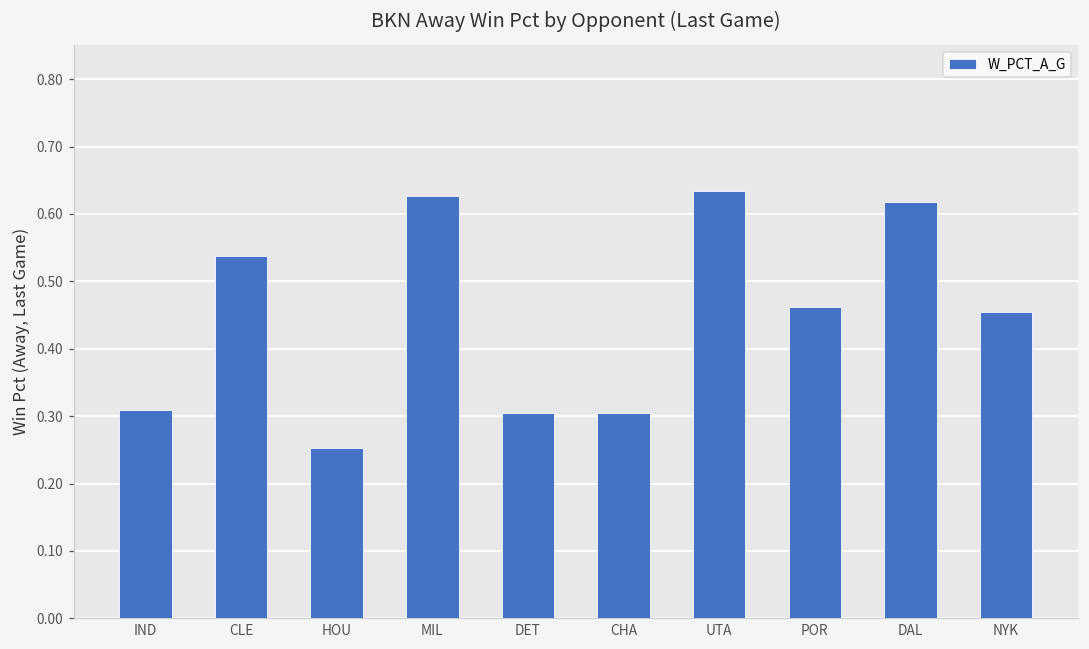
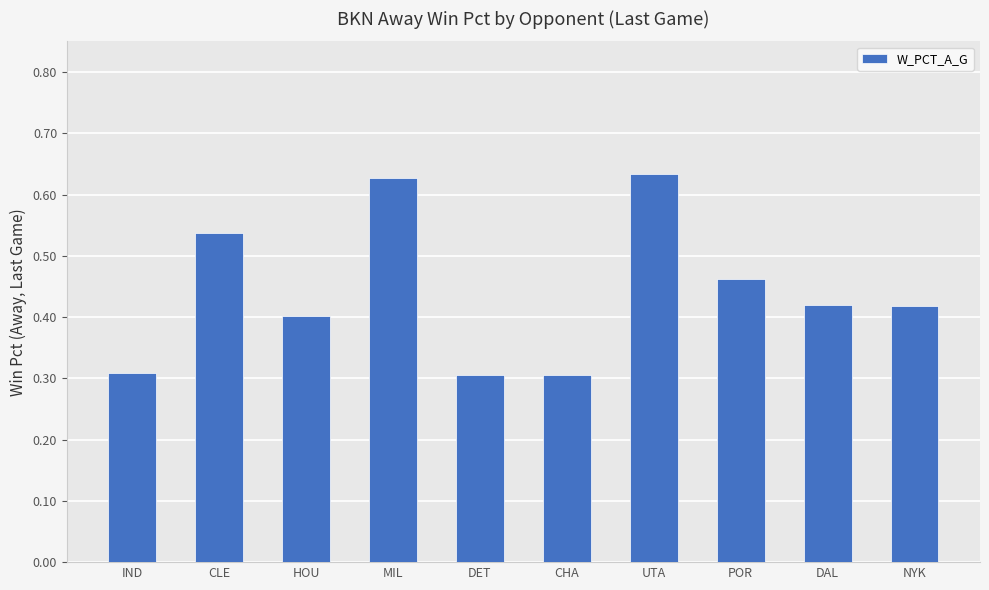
  {
    "IND": 0.31,
    "CLE": 0.54,
-   "HOU": 0.25,
+   "HOU": 0.40,
    "MIL": 0.63,
    "DET": 0.31,
    "CHA": 0.31,
    "UTA": 0.63,
    "POR": 0.46,
-   "DAL": 0.62,
-   "NYK": 0.46
+   "DAL": 0.42,
+   "NYK": 0.42
  }
